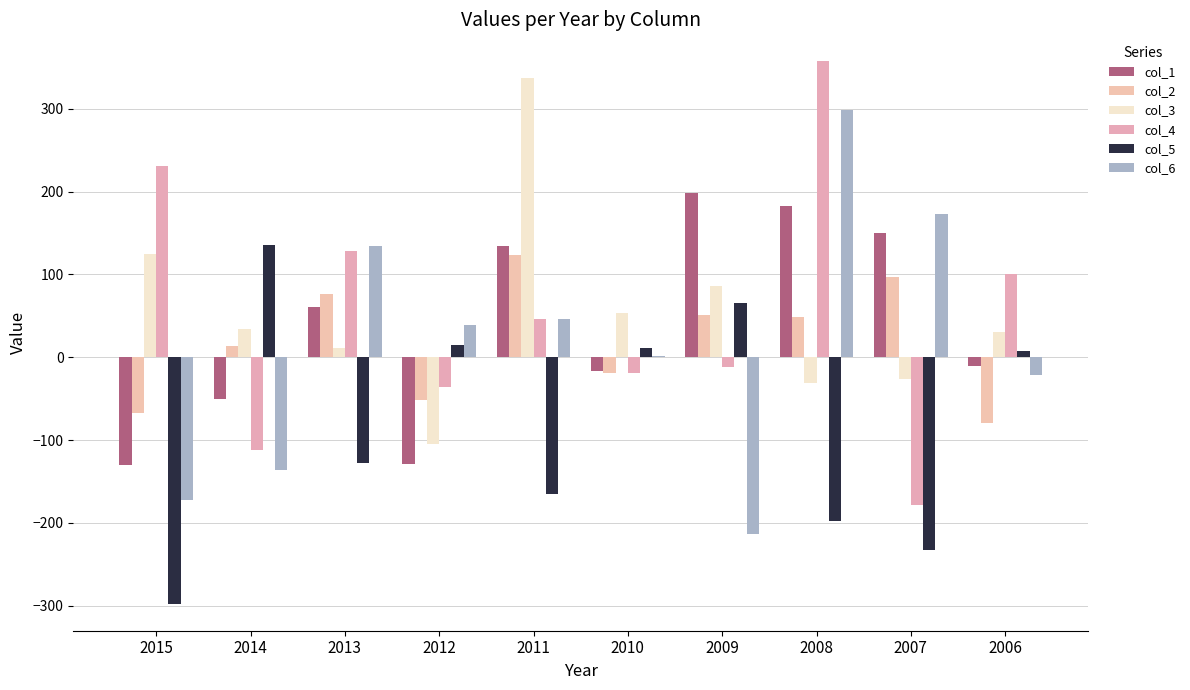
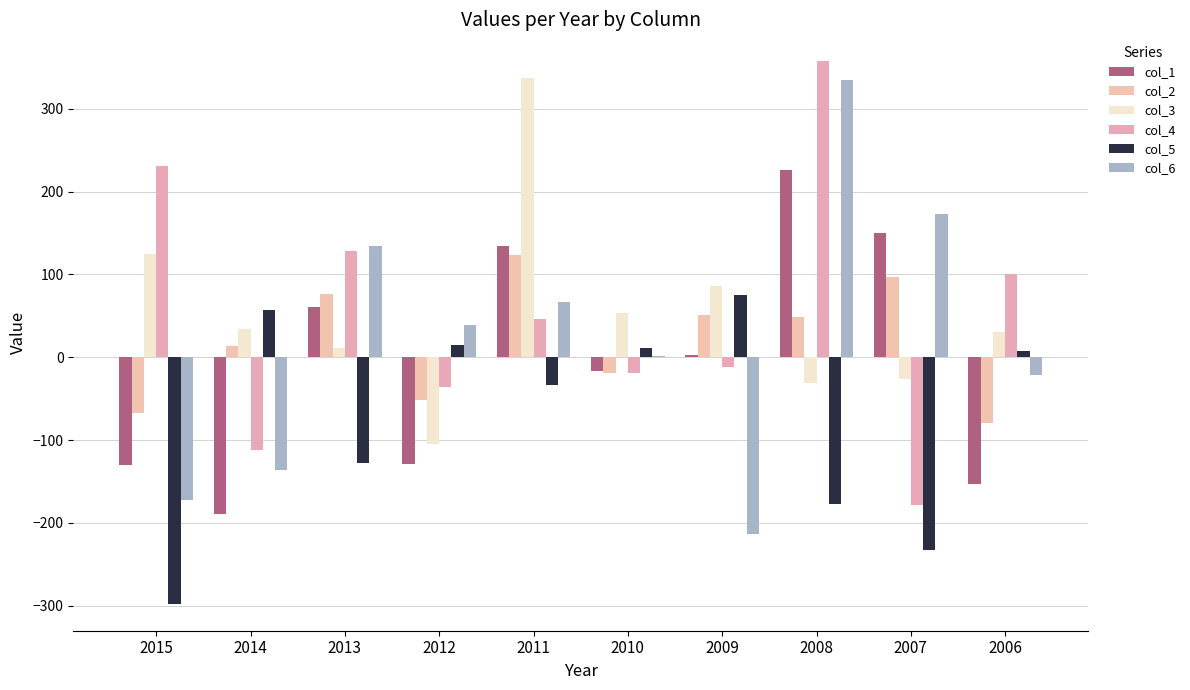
  {
    "col_1": {
      "2015": -130,
-     "2014": -50,
+     "2014": -190,
      "2013": 60,
      "2012": -130,
      "2011": 130,
      "2010": -20,
-     "2009": 200,
-     "2008": 180,
+     "2009": 0,
+     "2008": 230,
      "2007": 150,
-     "2006": -10
+     "2006": -150
    },
    "col_5": {
      "2015": -300,
-     "2014": 140,
+     "2014": 60,
      "2013": -130,
      "2012": 10,
-     "2011": -170,
+     "2011": -30,
      "2010": 10,
-     "2009": 70,
-     "2008": -200,
+     "2009": 80,
+     "2008": -180,
      "2007": -230,
      "2006": 10
    },
    "col_6": {
      "2015": -170,
      "2014": -140,
      "2013": 130,
      "2012": 40,
-     "2011": 50,
+     "2011": 70,
      "2009": -210,
-     "2008": 300,
+     "2008": 330,
      "2007": 170,
      "2006": -20
    }
  }
